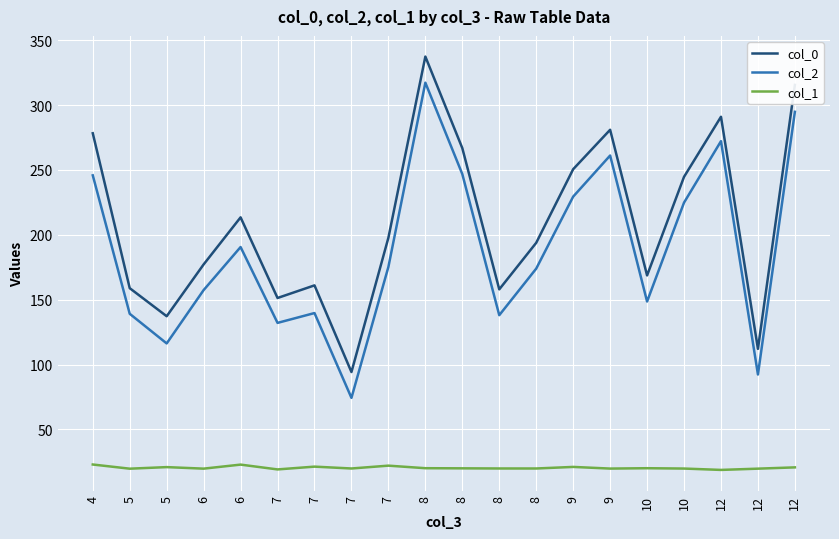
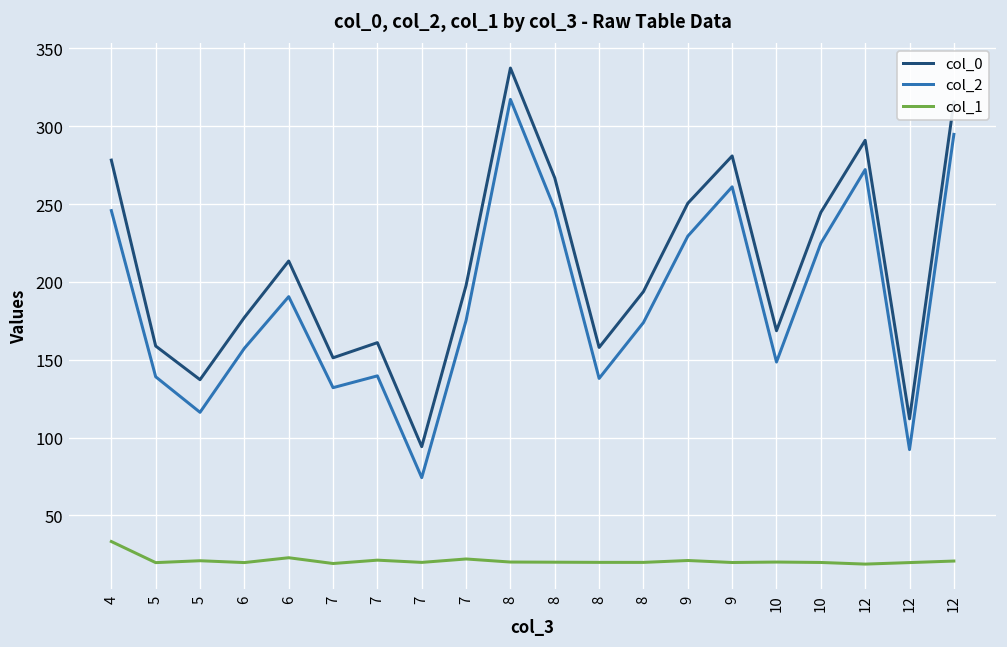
  {
    "col_0": {
      "4": 278
    },
    "col_2": {
      "4": 246
    },
    "col_1": {
-     "4": 23
+     "4": 33
    }
  }
